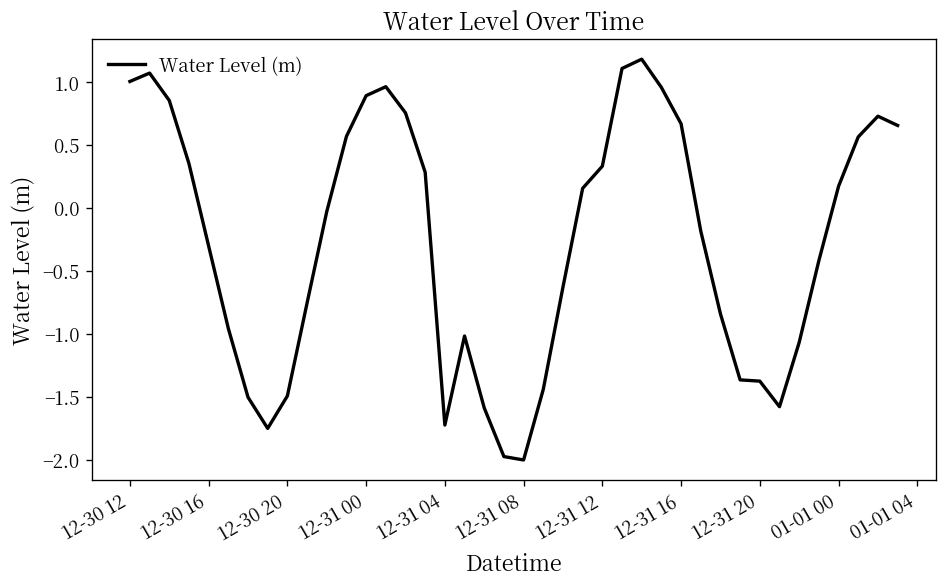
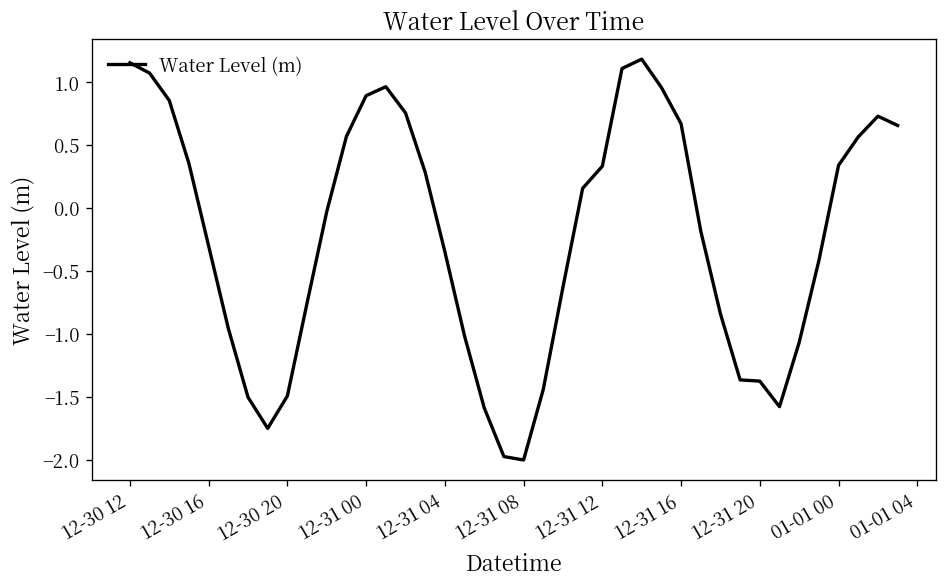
  {
-   "12-30 12": 1.00,
+   "12-30 12": 1.15,
    "12-30 16": -0.30,
    "12-30 20": -1.49,
    "12-31 00": 0.89,
-   "12-31 04": -1.73,
+   "12-31 04": -0.35,
    "12-31 08": -2.00,
    "12-31 12": 0.33,
    "12-31 16": 0.67,
    "12-31 20": -1.38,
-   "01-01 00": 0.17
+   "01-01 00": 0.34
  }
